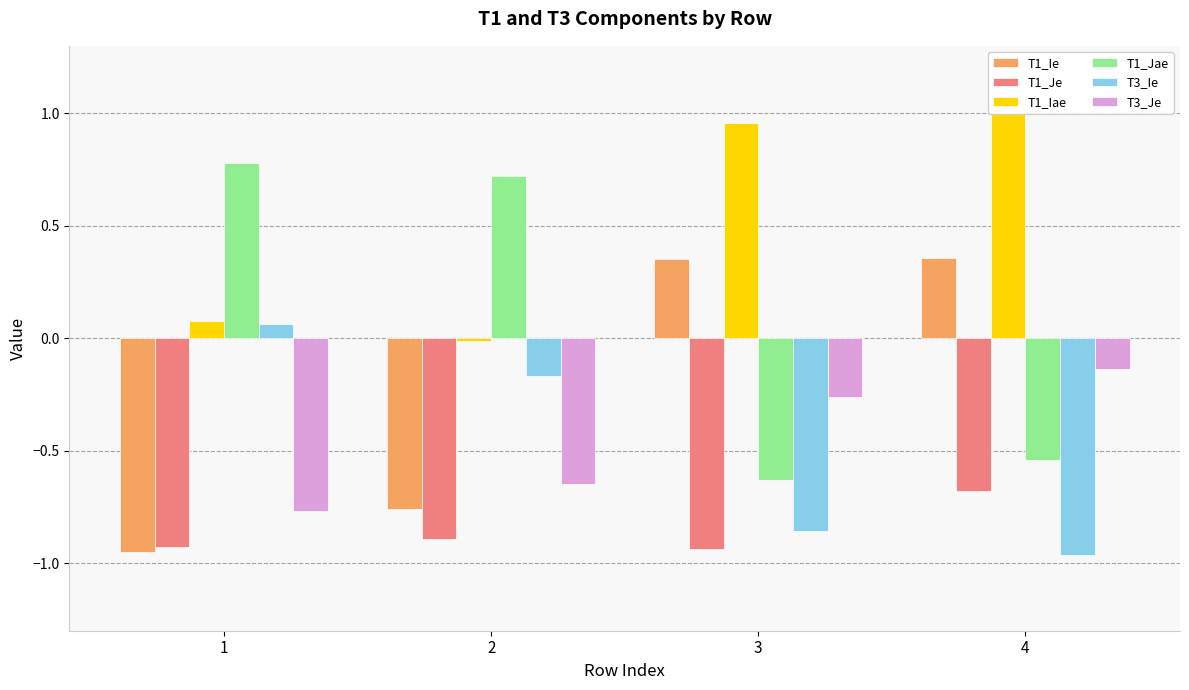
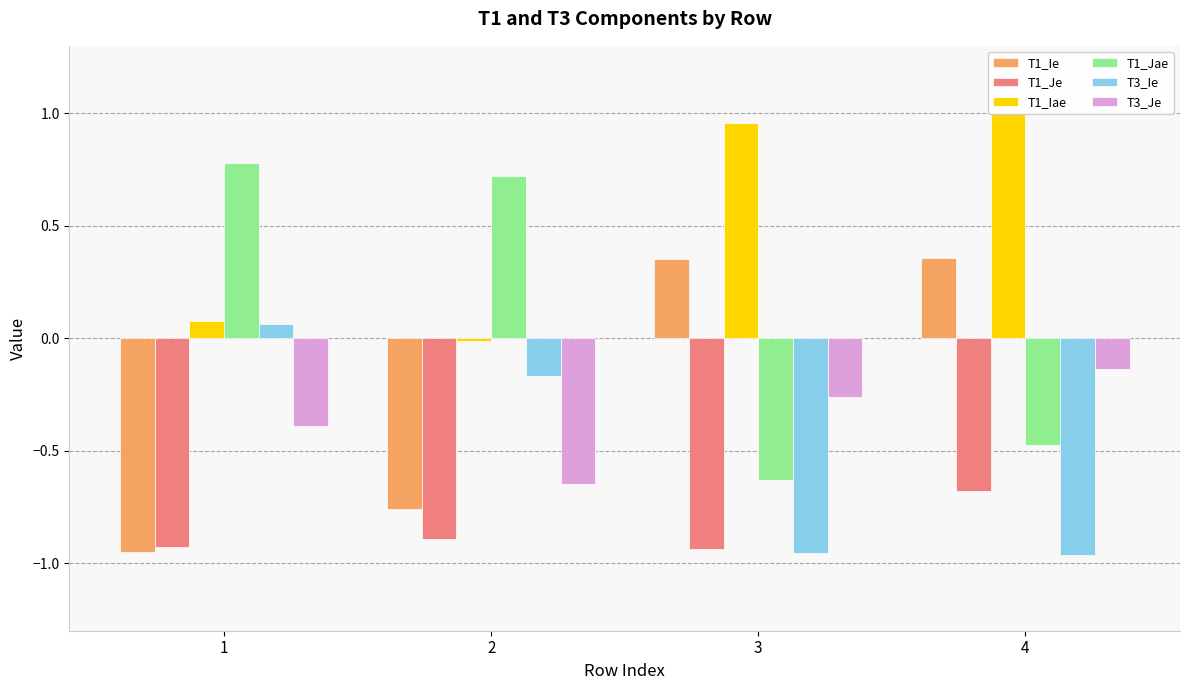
  {
    "T1_Iae": {
      "1": 0.08,
      "2": -0.01,
      "3": 0.96
    },
    "T1_Jae": {
      "1": 0.78,
      "2": 0.72,
      "3": -0.63,
-     "4": -0.54
+     "4": -0.48
    },
    "T3_Ie": {
      "1": 0.06,
      "2": -0.17,
-     "3": -0.86,
+     "3": -0.96,
      "4": -0.96
    },
    "T3_Je": {
-     "1": -0.77,
+     "1": -0.39,
      "2": -0.65,
      "3": -0.26,
      "4": -0.14
    }
  }
